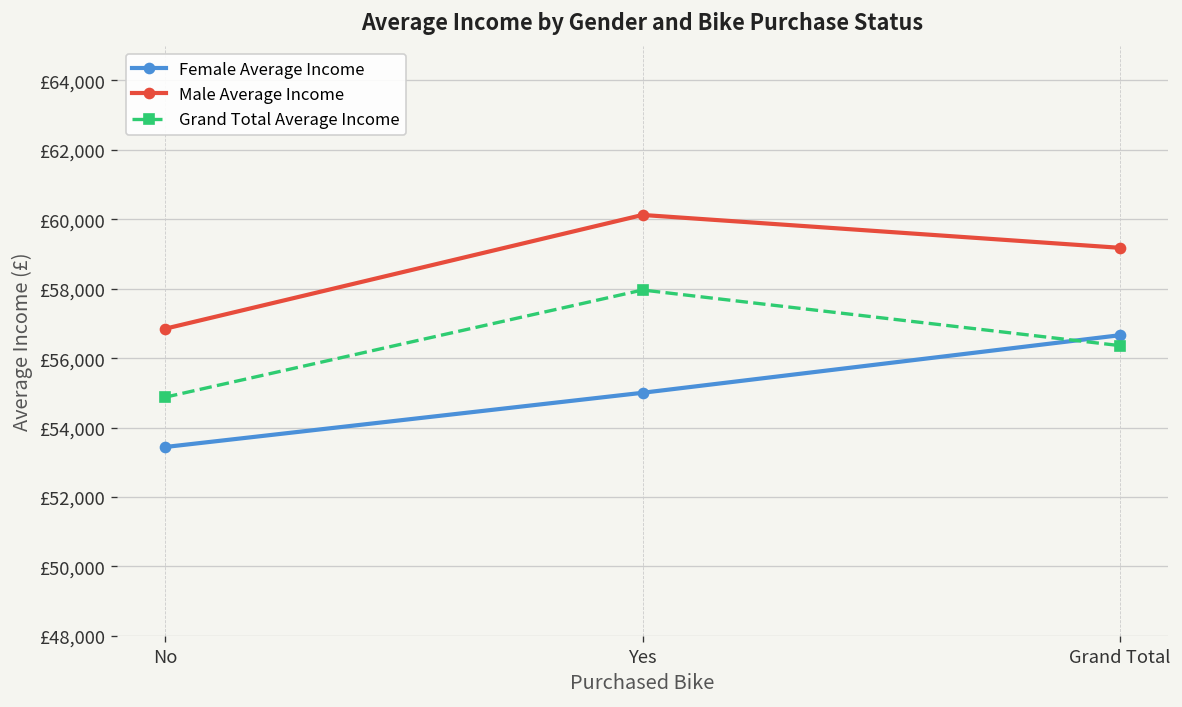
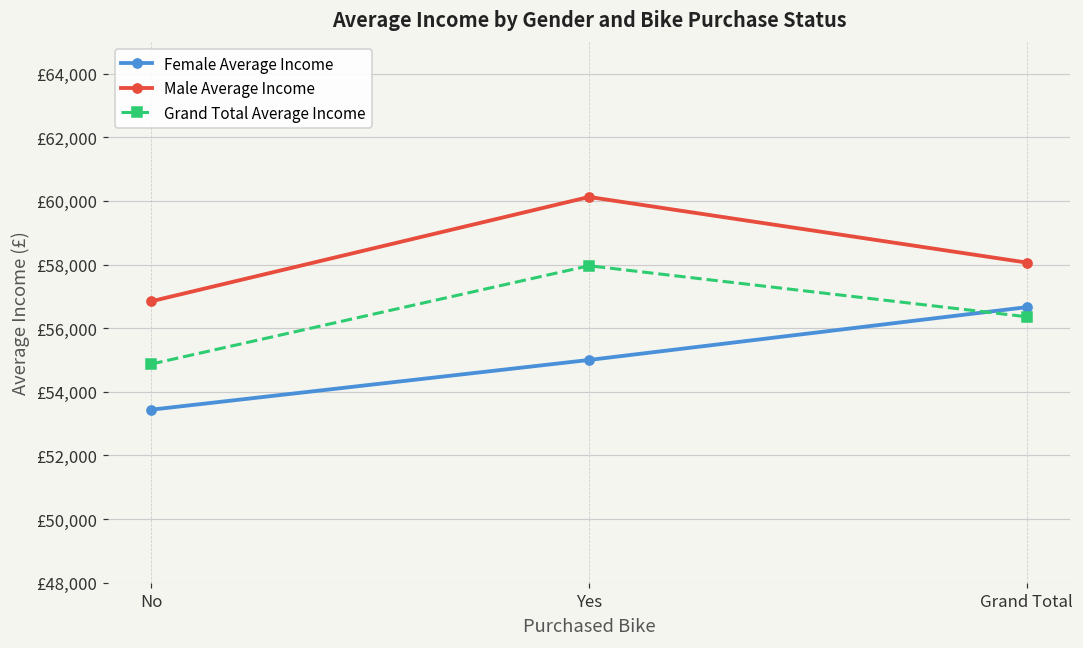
  {
    "Female Average Income": {
      "No": "£53,400",
      "Yes": "£55,000",
      "Grand Total": "£56,700"
    },
    "Male Average Income": {
      "No": "£56,800",
      "Yes": "£60,100",
-     "Grand Total": "£59,200"
+     "Grand Total": "£58,100"
    },
    "Grand Total Average Income": {
      "No": "£54,900",
      "Yes": "£58,000",
      "Grand Total": "£56,400"
    }
  }
